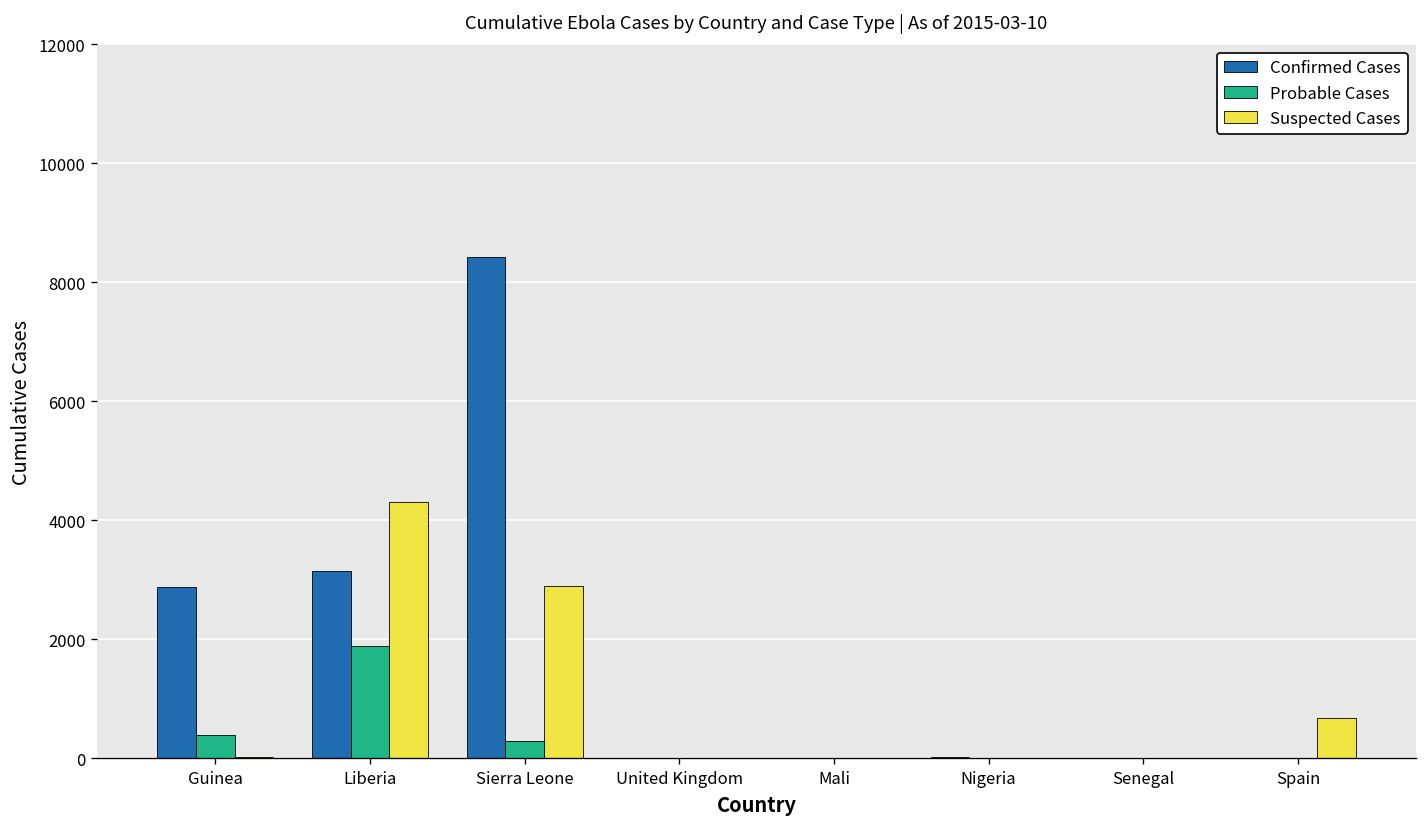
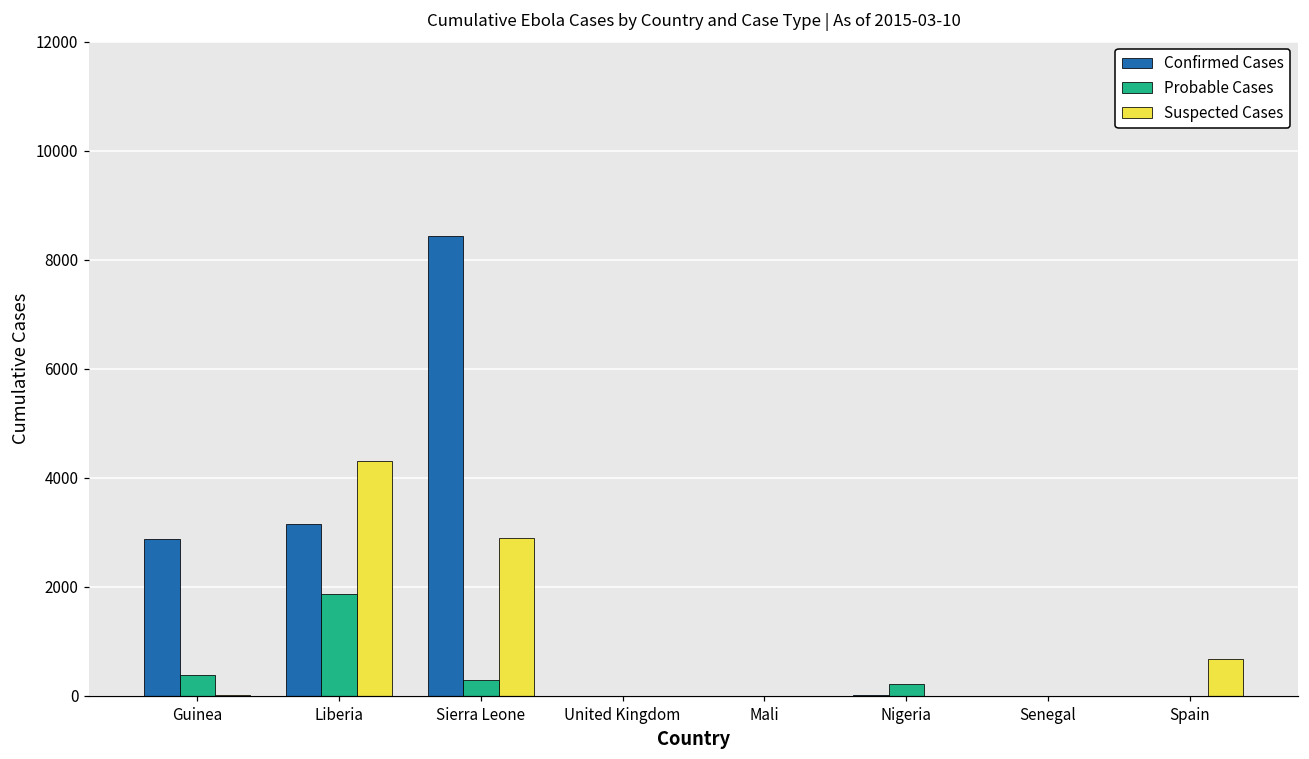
  {
    "Confirmed Cases": {
      "Guinea": 2900,
      "Liberia": 3200,
      "Sierra Leone": 8400
    },
    "Probable Cases": {
      "Guinea": 400,
      "Liberia": 1900,
      "Sierra Leone": 300,
      "United Kingdom": 0,
-     "Nigeria": 0,
+     "Nigeria": 200,
      "Senegal": 0,
      "Spain": 0
    },
    "Suspected Cases": {
      "Liberia": 4300,
      "Sierra Leone": 2900,
      "United Kingdom": 0,
      "Mali": 0,
      "Nigeria": 0,
      "Senegal": 0,
      "Spain": 700
    }
  }
